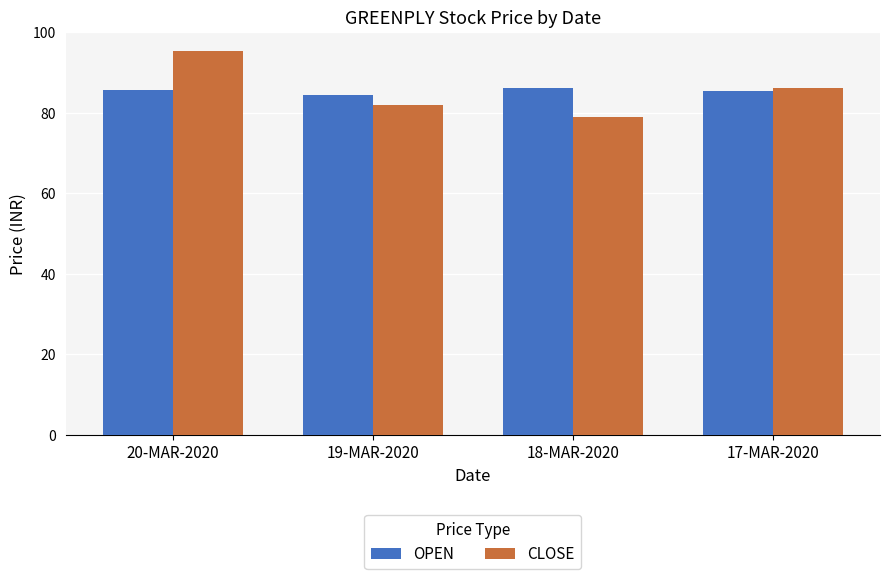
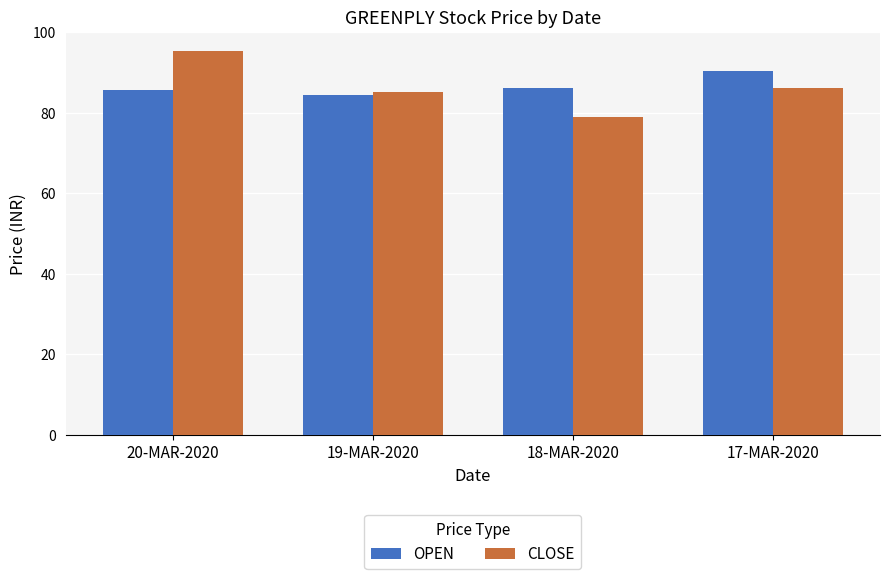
  {
    "OPEN": {
      "20-MAR-2020": 86,
      "19-MAR-2020": 84,
      "18-MAR-2020": 86,
-     "17-MAR-2020": 85
+     "17-MAR-2020": 90
    },
    "CLOSE": {
      "20-MAR-2020": 95,
-     "19-MAR-2020": 82,
+     "19-MAR-2020": 85,
      "18-MAR-2020": 79,
      "17-MAR-2020": 86
    }
  }
